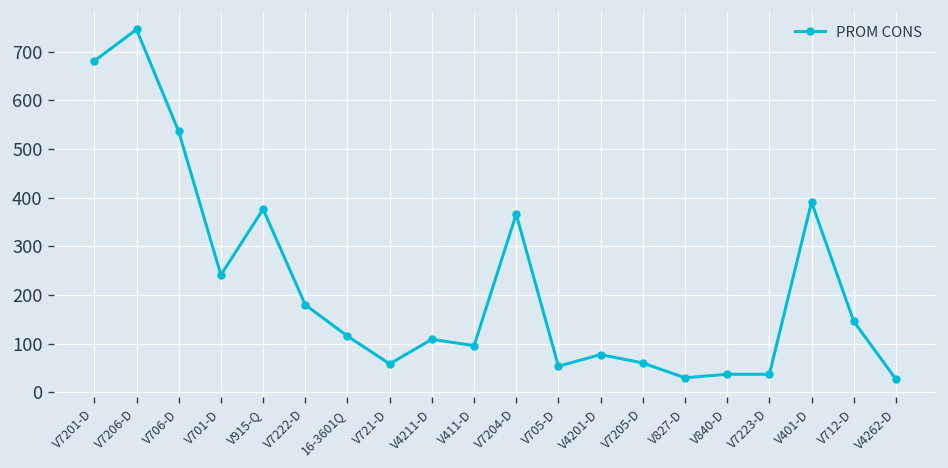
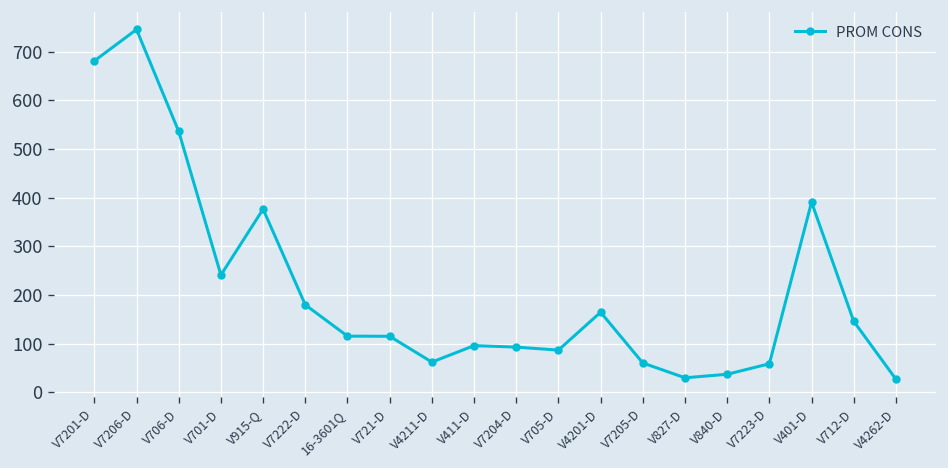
  {
    "V7201-D": 680,
    "V7206-D": 750,
    "V706-D": 540,
    "V701-D": 240,
    "V915-Q": 380,
    "V7222-D": 180,
    "16-3601Q": 120,
-   "V721-D": 60,
-   "V4211-D": 110,
+   "V721-D": 120,
+   "V4211-D": 60,
    "V411-D": 100,
-   "V7204-D": 370,
-   "V705-D": 50,
-   "V4201-D": 80,
+   "V7204-D": 90,
+   "V705-D": 90,
+   "V4201-D": 160,
    "V7205-D": 60,
    "V827-D": 30,
    "V840-D": 40,
-   "V7223-D": 40,
+   "V7223-D": 60,
    "V401-D": 390,
    "V712-D": 150,
    "V4262-D": 30
  }
